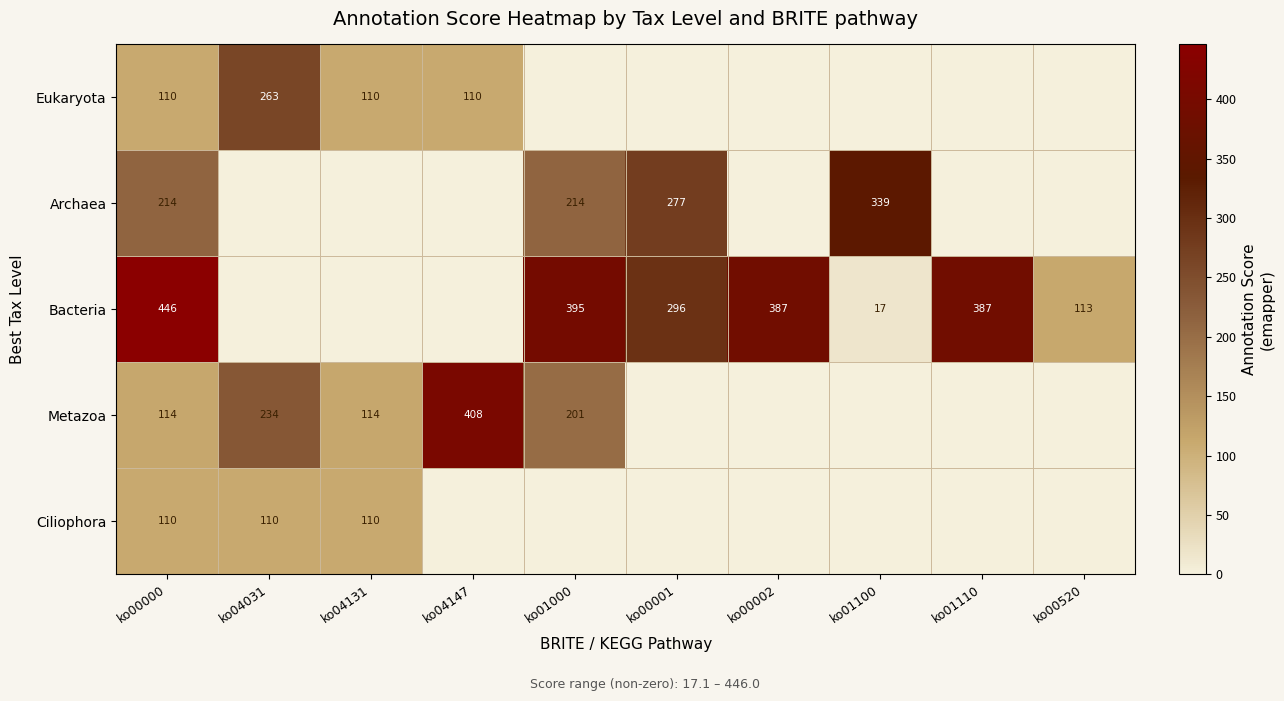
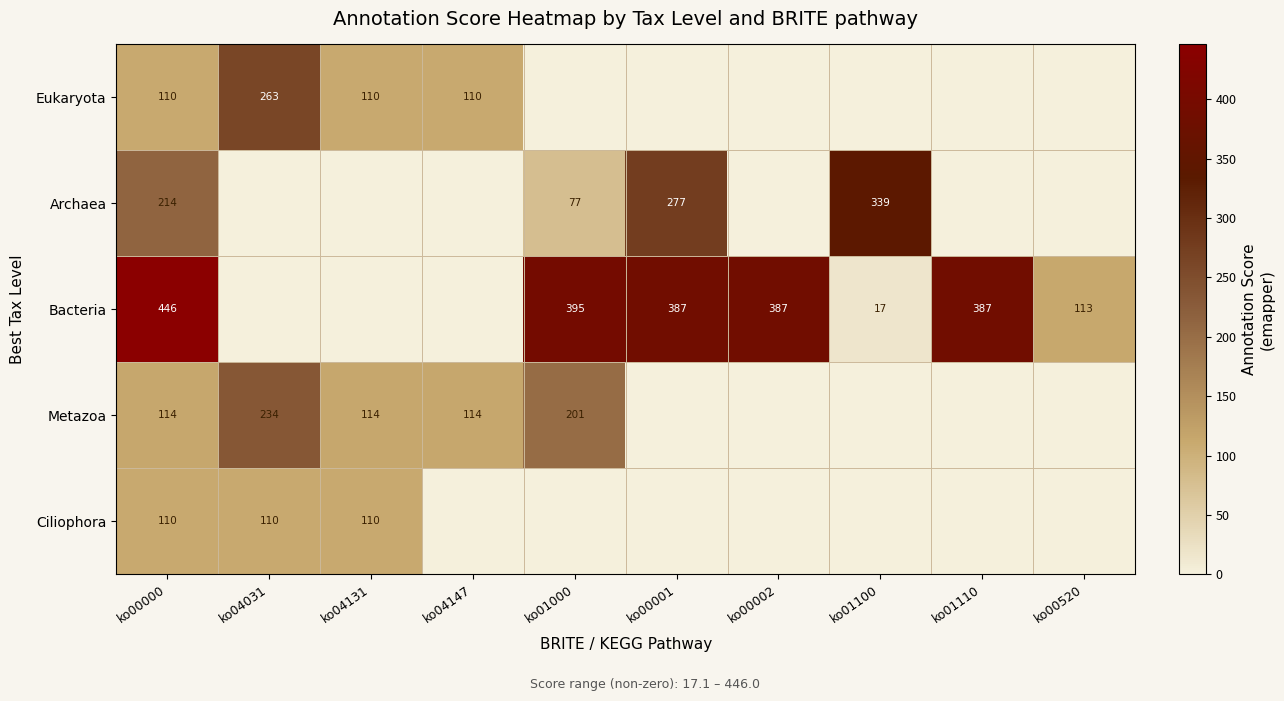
  {
    "Eukaryota": {
      "ko00000": 110,
      "ko04031": 263,
      "ko04131": 110,
      "ko04147": 110
    },
    "Archaea": {
      "ko00000": 214,
-     "ko01000": 214,
+     "ko01000": 77,
      "ko00001": 277,
      "ko01100": 339
    },
    "Bacteria": {
      "ko00000": 446,
      "ko01000": 395,
-     "ko00001": 296,
+     "ko00001": 387,
      "ko00002": 387,
      "ko01100": 17,
      "ko01110": 387,
      "ko00520": 113
    },
    "Metazoa": {
      "ko00000": 114,
      "ko04031": 234,
      "ko04131": 114,
-     "ko04147": 408,
+     "ko04147": 114,
      "ko01000": 201
    },
    "Ciliophora": {
      "ko00000": 110,
      "ko04031": 110,
      "ko04131": 110
    }
  }
